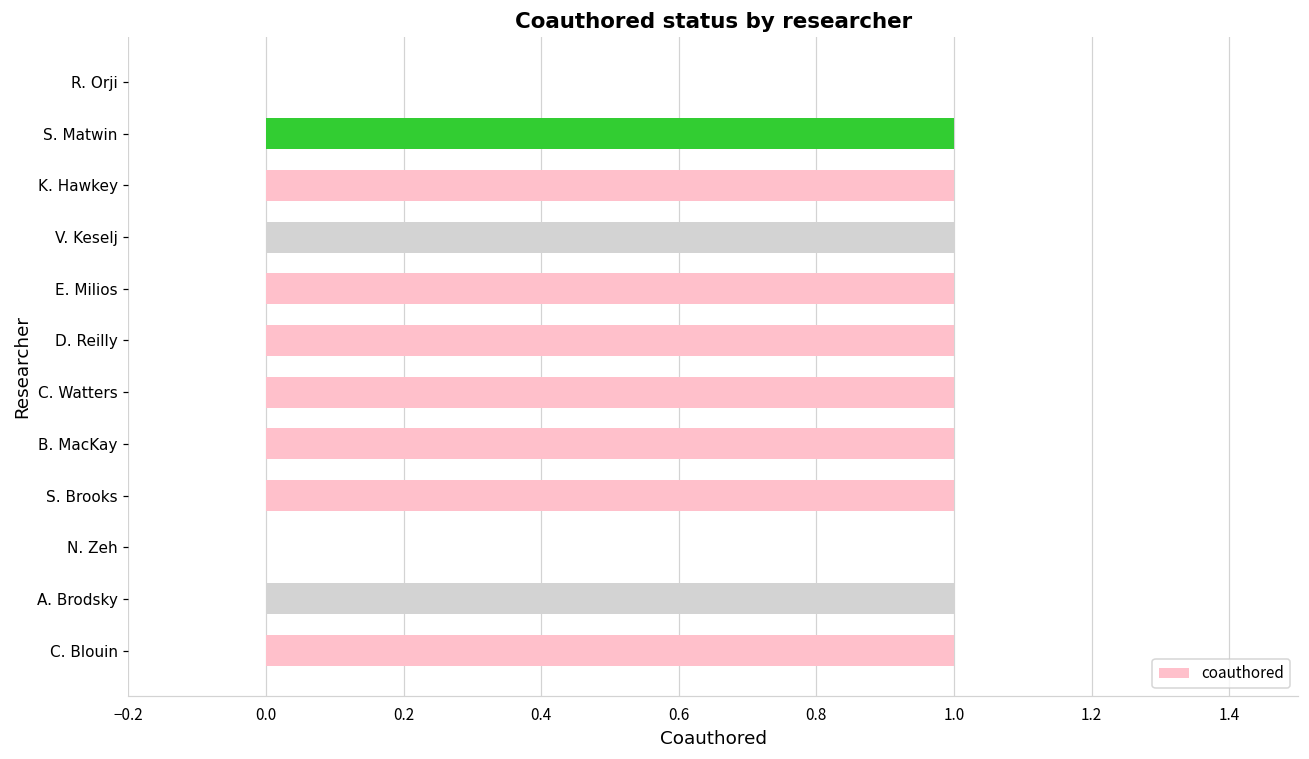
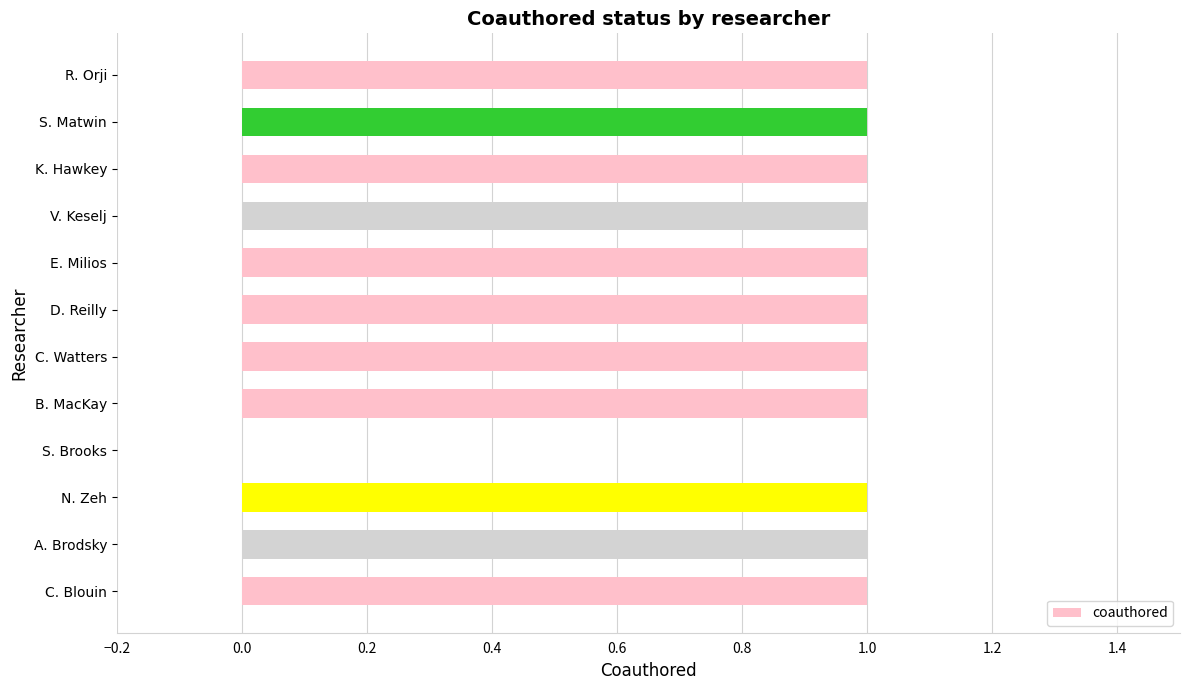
  {
-   "R. Orji": 0,
+   "R. Orji": 1,
    "S. Matwin": 1,
    "K. Hawkey": 1,
    "V. Keselj": 1,
    "E. Milios": 1,
    "D. Reilly": 1,
    "C. Watters": 1,
    "B. MacKay": 1,
-   "S. Brooks": 1,
-   "N. Zeh": 0,
+   "S. Brooks": 0,
+   "N. Zeh": 1,
    "A. Brodsky": 1,
    "C. Blouin": 1
  }
